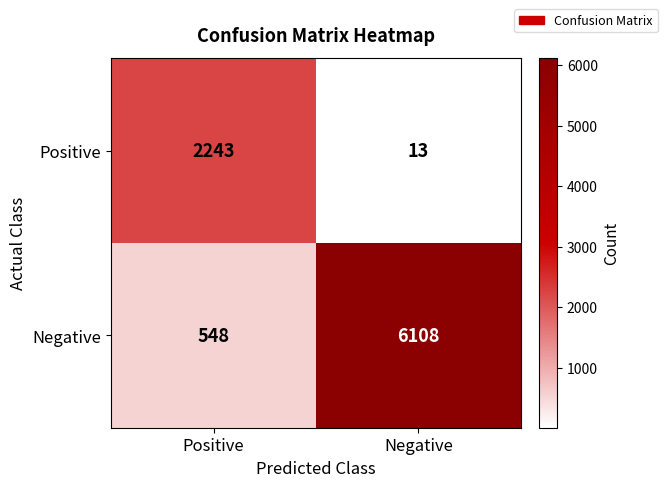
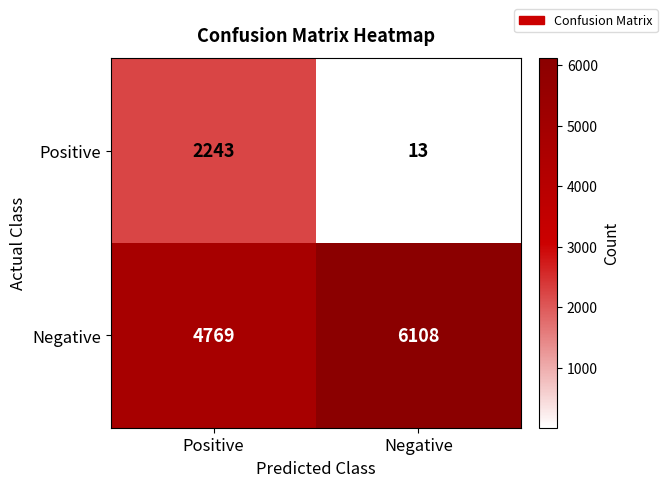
  {
    "Positive": {
      "Positive": 2243,
      "Negative": 13
    },
    "Negative": {
-     "Positive": 548,
+     "Positive": 4769,
      "Negative": 6108
    }
  }
